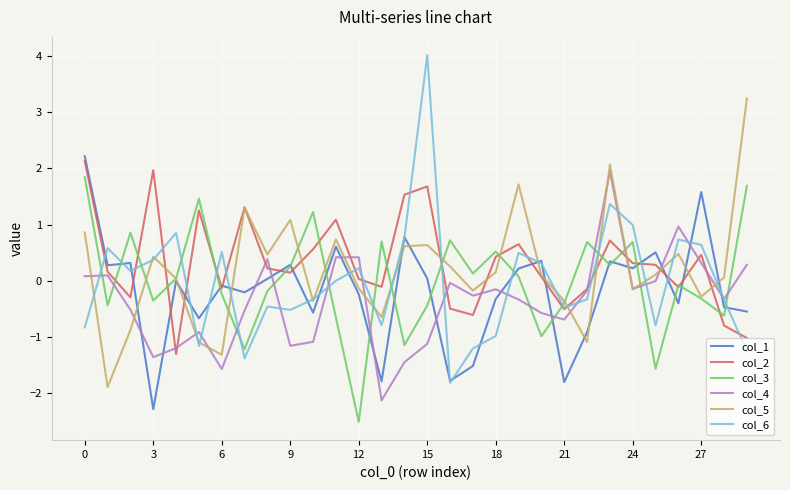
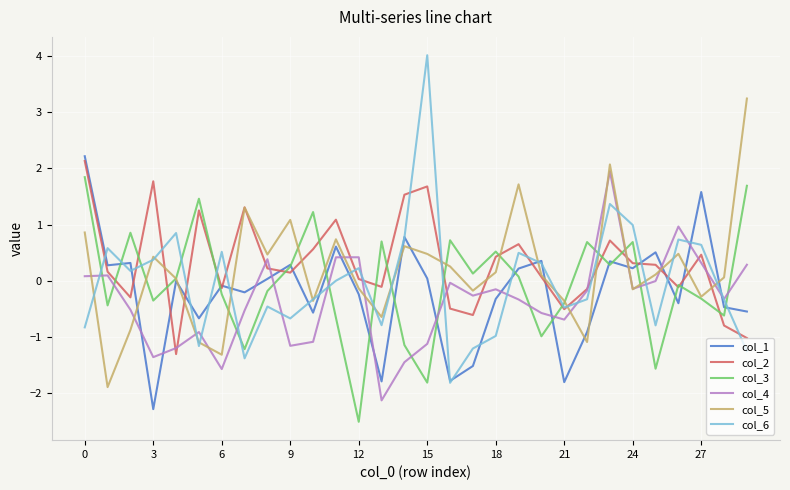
  {
    "col_1": {
      "0": 2.2,
      "3": -2.3,
      "12": -0.2,
      "15": 0.0,
      "18": -0.3,
      "21": -1.8,
      "24": 0.2,
      "27": 1.6
    },
    "col_2": {
      "0": 2.1,
-     "3": 2.0,
+     "3": 1.8,
      "9": 0.1,
      "12": 0.0,
      "15": 1.7,
      "18": 0.4,
      "24": 0.3,
      "27": 0.5
    },
    "col_3": {
      "0": 1.8,
      "3": -0.4,
      "6": -0.2,
      "12": -2.5,
-     "15": -0.4,
+     "15": -1.8,
      "18": 0.5,
      "24": 0.7
    },
    "col_4": {
      "0": 0.1,
      "3": -1.4,
      "6": -1.6,
      "9": -1.2,
      "12": 0.4,
      "15": -1.1,
      "18": -0.1,
      "21": -0.7,
      "27": 0.3
    },
    "col_5": {
      "0": 0.9,
      "3": 0.4,
      "6": -1.3,
      "9": 1.1,
      "12": -0.1,
-     "15": 0.6,
+     "15": 0.5,
      "18": 0.2
    },
    "col_6": {
      "0": -0.8,
      "3": 0.4,
      "6": 0.5,
-     "9": -0.5,
+     "9": -0.7,
      "12": 0.2,
      "15": 4.0,
      "18": -1.0,
      "24": 1.0,
      "27": 0.6
    }
  }
